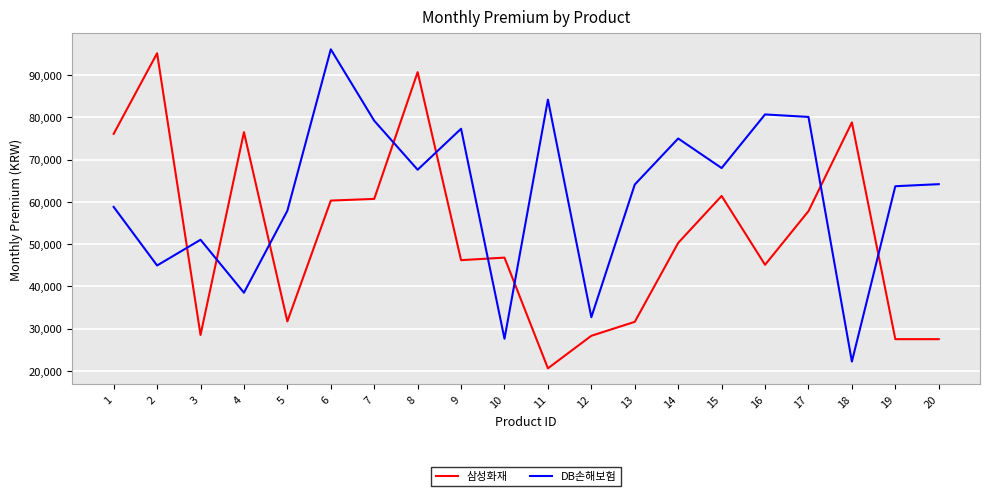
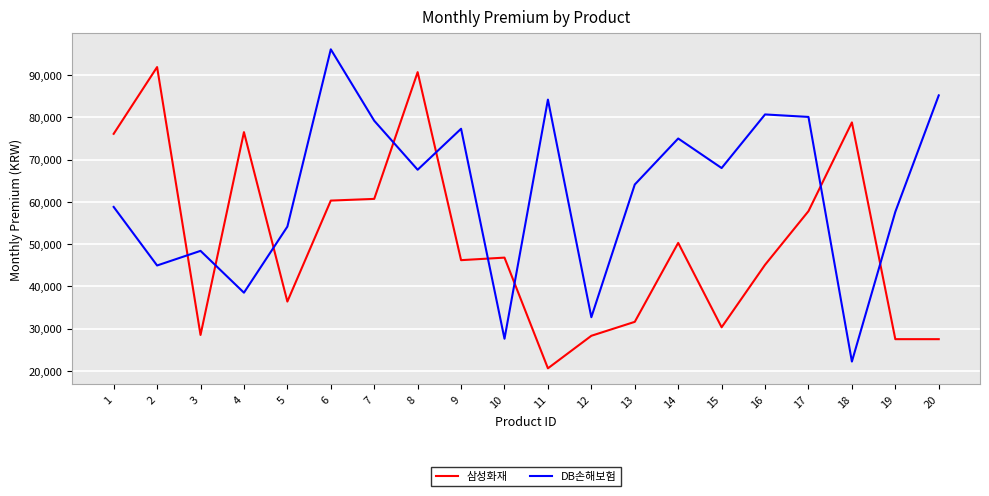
  {
    "삼성화재": {
      "1": "76,000",
-     "2": "95,000",
+     "2": "92,000",
      "3": "28,000",
      "4": "77,000",
-     "5": "32,000",
+     "5": "36,000",
      "6": "60,000",
      "7": "61,000",
      "8": "91,000",
      "9": "46,000",
      "10": "47,000",
      "11": "21,000",
      "12": "28,000",
      "13": "32,000",
      "14": "50,000",
-     "15": "61,000",
+     "15": "30,000",
      "16": "45,000",
      "17": "58,000",
      "18": "79,000",
      "19": "28,000",
      "20": "28,000"
    },
    "DB손해보험": {
      "1": "59,000",
      "2": "45,000",
-     "3": "51,000",
+     "3": "48,000",
      "4": "39,000",
-     "5": "58,000",
+     "5": "54,000",
      "6": "96,000",
      "7": "79,000",
      "8": "68,000",
      "9": "77,000",
      "10": "28,000",
      "11": "84,000",
      "12": "33,000",
      "13": "64,000",
      "14": "75,000",
      "15": "68,000",
      "16": "81,000",
      "17": "80,000",
      "18": "22,000",
-     "19": "64,000",
-     "20": "64,000"
+     "19": "58,000",
+     "20": "85,000"
    }
  }
